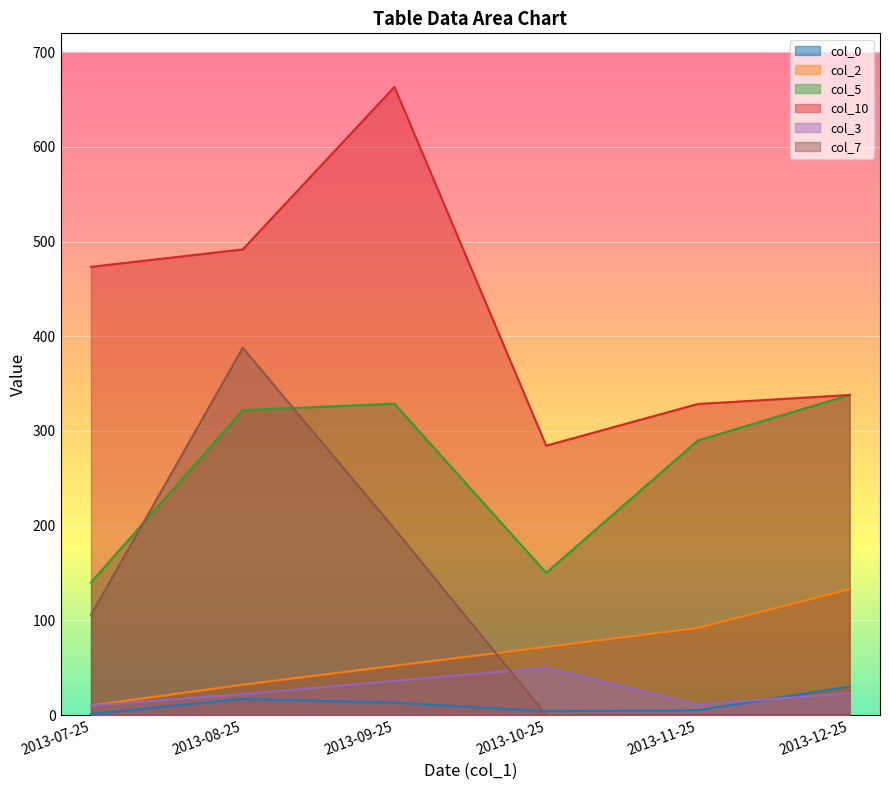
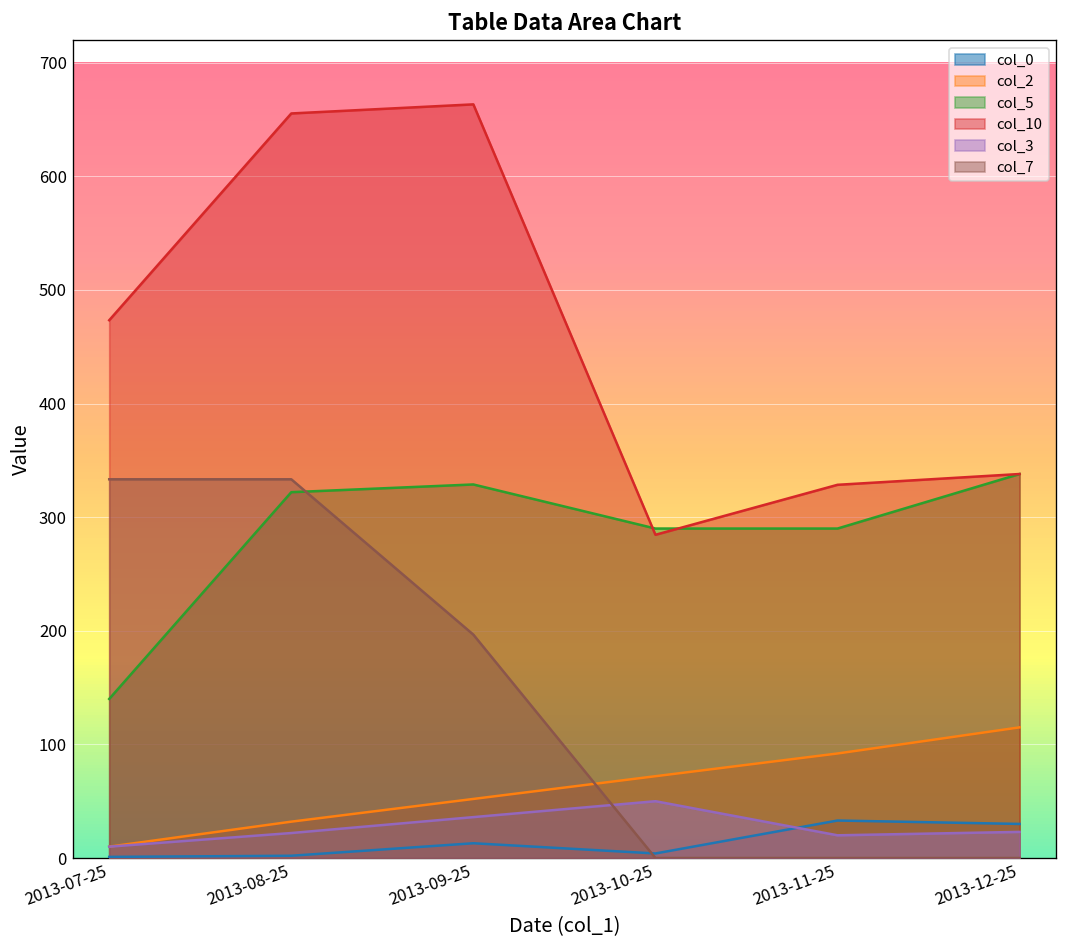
  {
    "col_0": {
      "2013-07-25": 0,
-     "2013-08-25": 20,
+     "2013-08-25": 0,
      "2013-09-25": 10,
      "2013-10-25": 0,
-     "2013-11-25": 10,
+     "2013-11-25": 30,
      "2013-12-25": 30
    },
    "col_2": {
      "2013-08-25": 30,
      "2013-09-25": 50,
      "2013-10-25": 70,
      "2013-11-25": 90,
-     "2013-12-25": 130
+     "2013-12-25": 120
    },
    "col_5": {
      "2013-07-25": 140,
      "2013-08-25": 320,
      "2013-09-25": 330,
-     "2013-10-25": 150,
+     "2013-10-25": 290,
      "2013-11-25": 290
    },
    "col_10": {
      "2013-07-25": 470,
-     "2013-08-25": 490,
+     "2013-08-25": 660,
      "2013-09-25": 660,
      "2013-10-25": 280,
      "2013-11-25": 330
    },
    "col_3": {
      "2013-08-25": 20,
      "2013-09-25": 40,
      "2013-10-25": 50,
-     "2013-11-25": 10,
+     "2013-11-25": 20,
      "2013-12-25": 20
    },
    "col_7": {
-     "2013-07-25": 110,
-     "2013-08-25": 390,
+     "2013-07-25": 330,
+     "2013-08-25": 330,
      "2013-09-25": 200,
      "2013-10-25": 0,
      "2013-11-25": 0,
      "2013-12-25": 0
    }
  }
